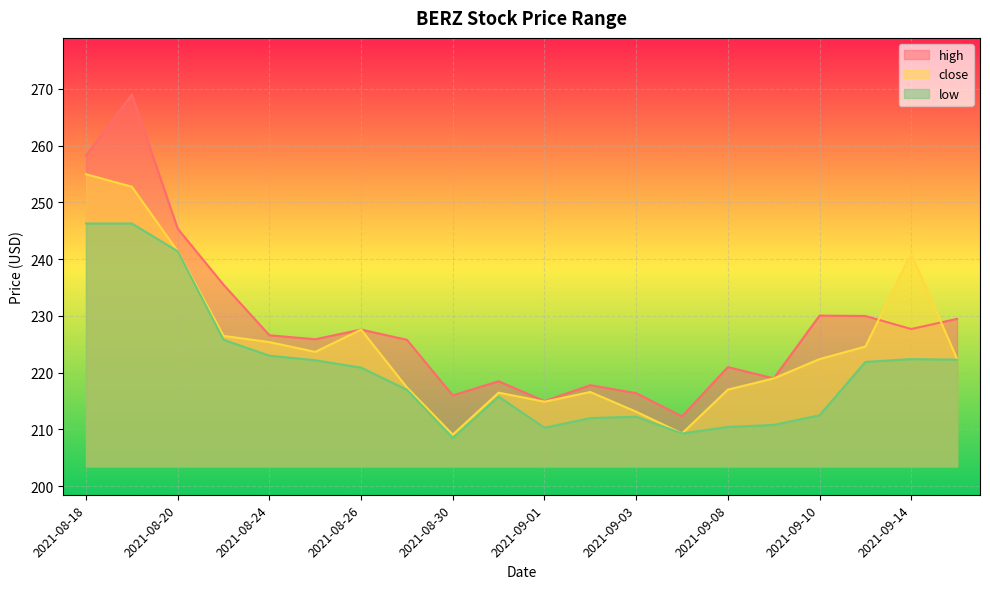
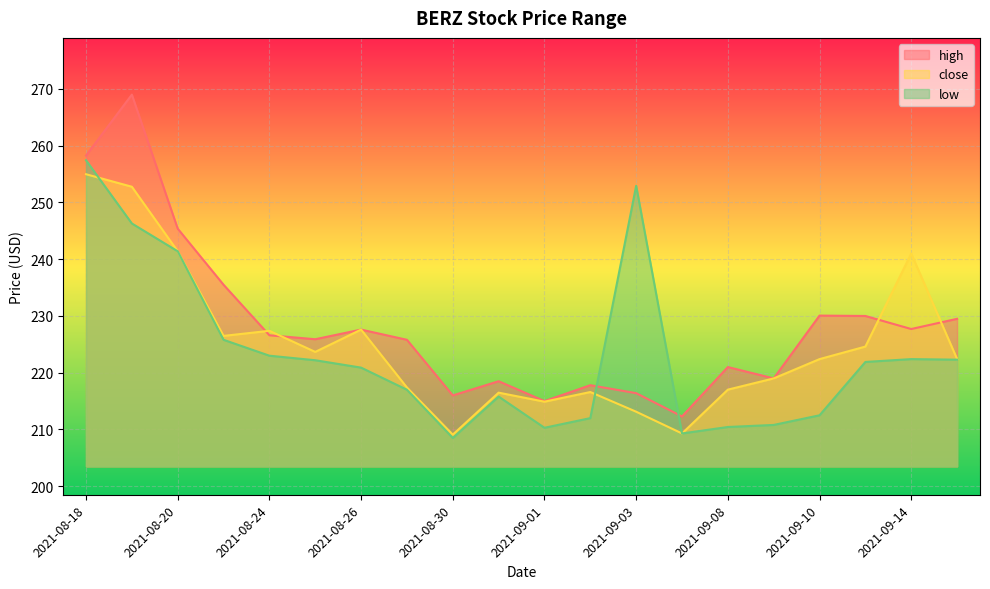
  {
    "high": {
      "2021-08-18": 258,
      "2021-08-20": 245,
      "2021-08-24": 227,
      "2021-08-30": 216,
      "2021-09-03": 216,
      "2021-09-08": 221,
      "2021-09-10": 230,
      "2021-09-14": 228
    },
    "close": {
      "2021-08-18": 255,
-     "2021-08-24": 225,
+     "2021-08-24": 227,
      "2021-08-30": 209,
      "2021-09-03": 213,
      "2021-09-08": 217,
      "2021-09-10": 222,
      "2021-09-14": 241
    },
    "low": {
-     "2021-08-18": 246,
+     "2021-08-18": 257,
      "2021-08-24": 223,
      "2021-08-26": 221,
      "2021-08-30": 209,
      "2021-09-01": 210,
-     "2021-09-03": 212,
+     "2021-09-03": 253,
      "2021-09-08": 210,
      "2021-09-10": 213,
      "2021-09-14": 222
    }
  }
